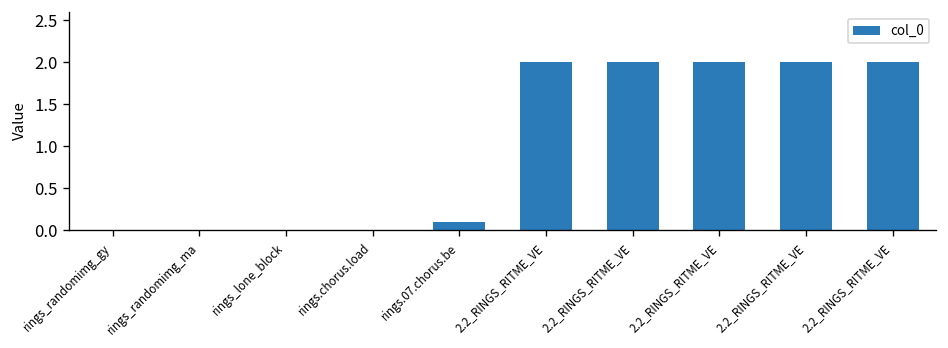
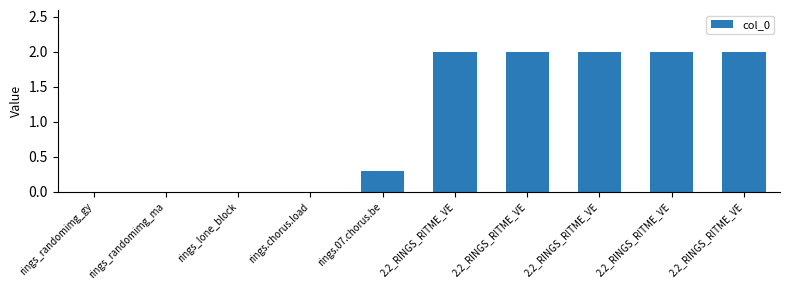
  {
    "rings_randomimg_gy": 0.0,
    "rings_randomimg_ma": 0.0,
    "rings_lone_block": 0.0,
    "rings.chorus.load": 0.0,
-   "rings.07.chorus.be": 0.1
+   "rings.07.chorus.be": 0.3
  }
